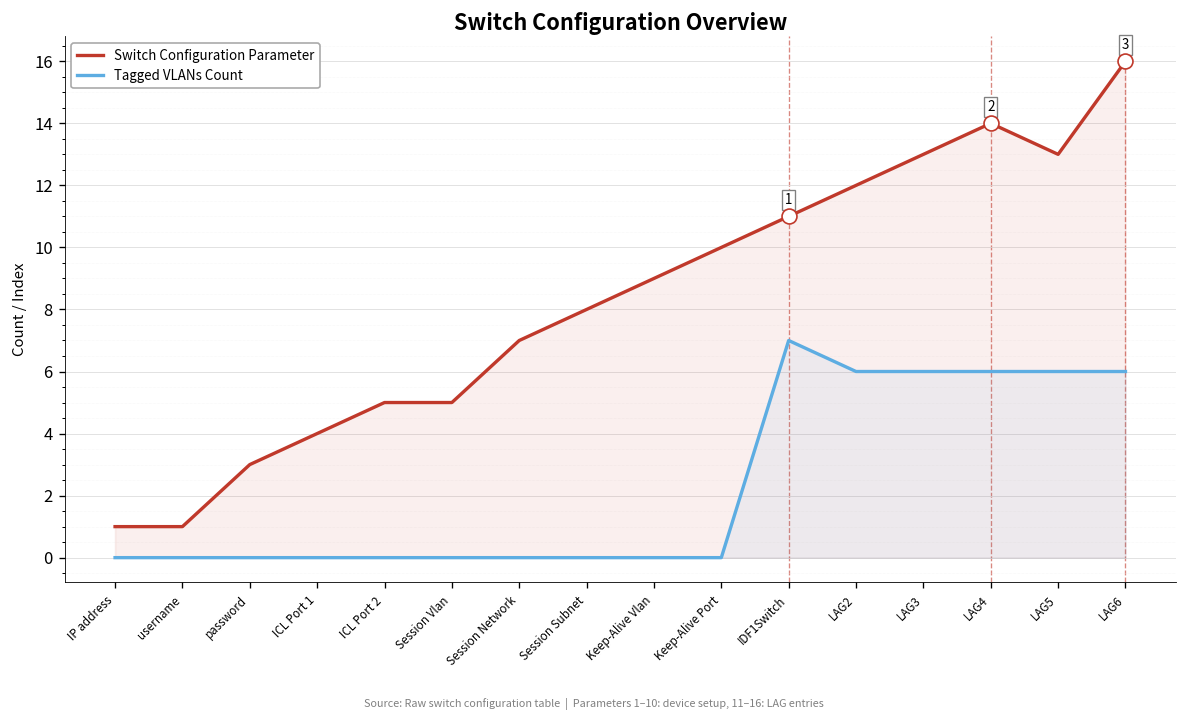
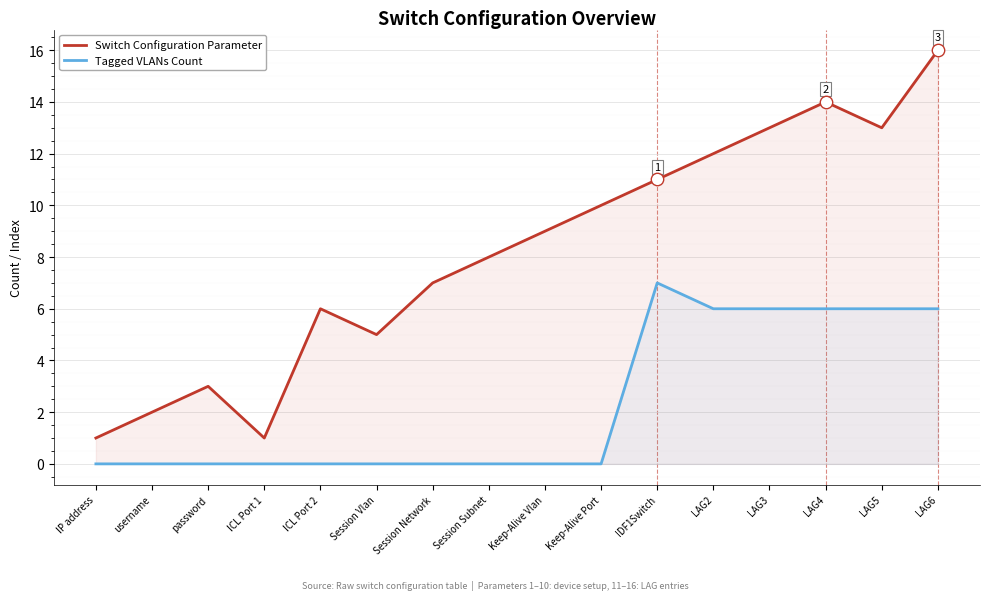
  {
    "Switch Configuration Parameter": {
      "IP address": 1,
-     "username": 1,
+     "username": 2,
      "password": 3,
-     "ICL Port 1": 4,
-     "ICL Port 2": 5,
+     "ICL Port 1": 1,
+     "ICL Port 2": 6,
      "Session Vlan": 5,
      "Session Network": 7,
      "Session Subnet": 8,
      "Keep-Alive Vlan": 9,
      "Keep-Alive Port": 10,
      "LAG2": 12,
      "LAG3": 13,
      "LAG5": 13
    },
    "Tagged VLANs Count": {
      "IP address": 0,
      "username": 0,
      "password": 0,
      "ICL Port 1": 0,
      "ICL Port 2": 0,
      "Session Vlan": 0,
      "Session Network": 0,
      "Session Subnet": 0,
      "Keep-Alive Vlan": 0,
      "Keep-Alive Port": 0,
      "IDF1Switch": 7,
      "LAG2": 6,
      "LAG3": 6,
      "LAG4": 6,
      "LAG5": 6,
      "LAG6": 6
    }
  }
